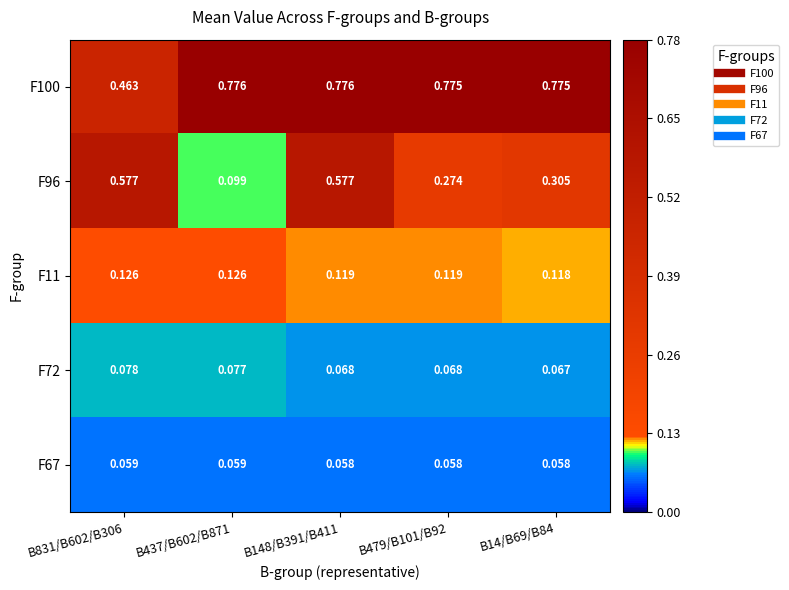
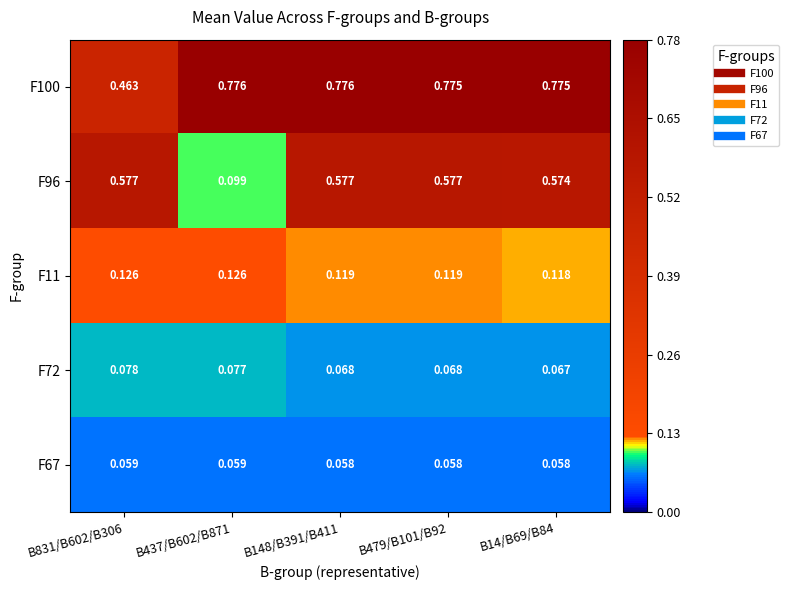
  {
    "F100": {
      "B831/B602/B306": 0.463,
      "B437/B602/B871": 0.776,
      "B148/B391/B411": 0.776,
      "B479/B101/B92": 0.775,
      "B14/B69/B84": 0.775
    },
    "F96": {
      "B831/B602/B306": 0.577,
      "B437/B602/B871": 0.099,
      "B148/B391/B411": 0.577,
-     "B479/B101/B92": 0.274,
-     "B14/B69/B84": 0.305
+     "B479/B101/B92": 0.577,
+     "B14/B69/B84": 0.574
    },
    "F11": {
      "B831/B602/B306": 0.126,
      "B437/B602/B871": 0.126,
      "B148/B391/B411": 0.119,
      "B479/B101/B92": 0.119,
      "B14/B69/B84": 0.118
    },
    "F72": {
      "B831/B602/B306": 0.078,
      "B437/B602/B871": 0.077,
      "B148/B391/B411": 0.068,
      "B479/B101/B92": 0.068,
      "B14/B69/B84": 0.067
    },
    "F67": {
      "B831/B602/B306": 0.059,
      "B437/B602/B871": 0.059,
      "B148/B391/B411": 0.058,
      "B479/B101/B92": 0.058,
      "B14/B69/B84": 0.058
    }
  }
